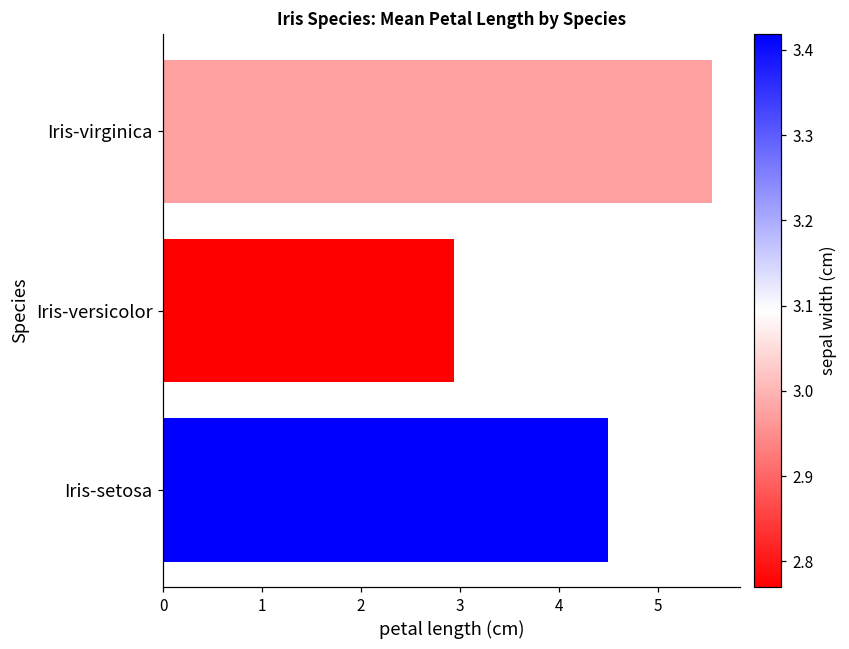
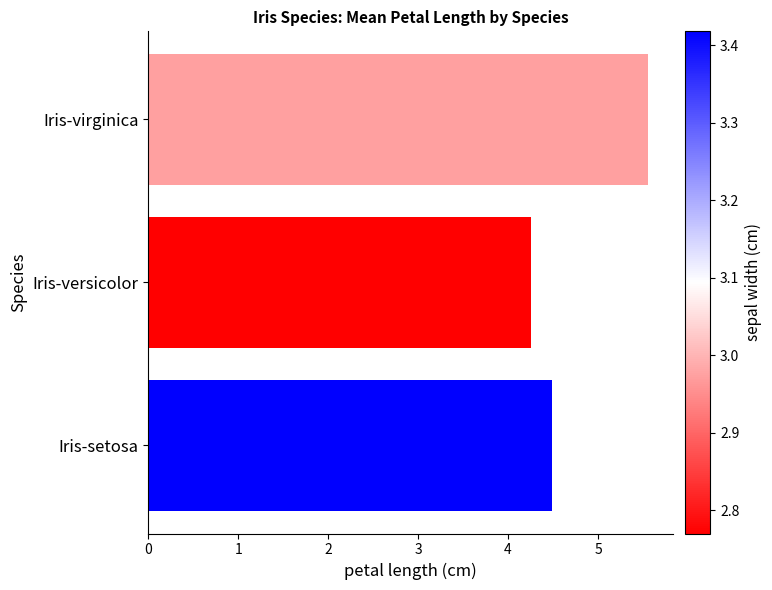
  {
    "Iris-virginica": 5.6,
-   "Iris-versicolor": 2.9,
+   "Iris-versicolor": 4.3,
    "Iris-setosa": 4.5
  }
